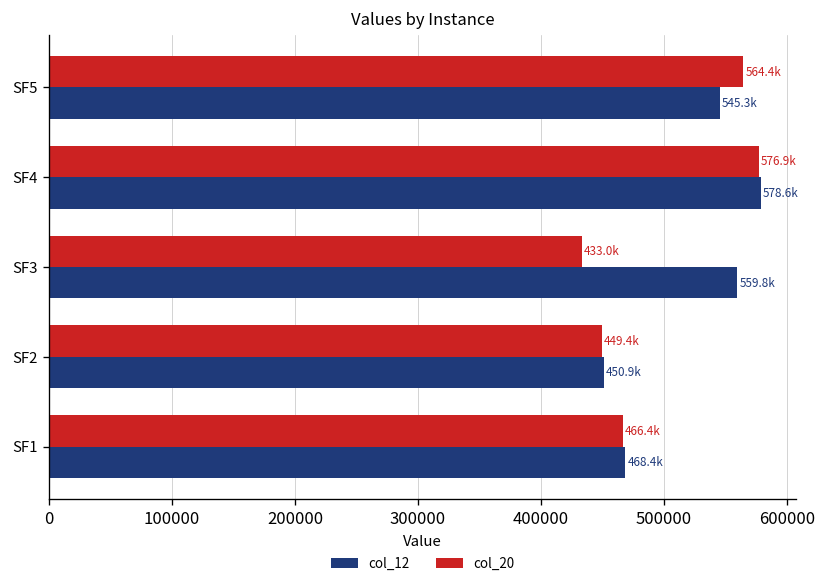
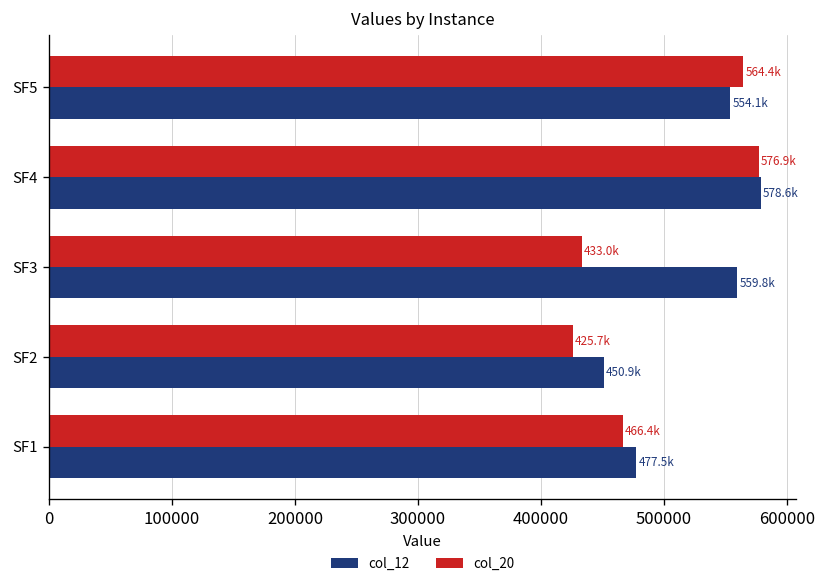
  {
    "col_12": {
-     "SF5": "545.3k",
+     "SF5": "554.1k",
      "SF4": "578.6k",
      "SF3": "559.8k",
      "SF2": "450.9k",
-     "SF1": "468.4k"
+     "SF1": "477.5k"
    },
    "col_20": {
      "SF5": "564.4k",
      "SF4": "576.9k",
      "SF3": "433.0k",
-     "SF2": "449.4k",
+     "SF2": "425.7k",
      "SF1": "466.4k"
    }
  }
